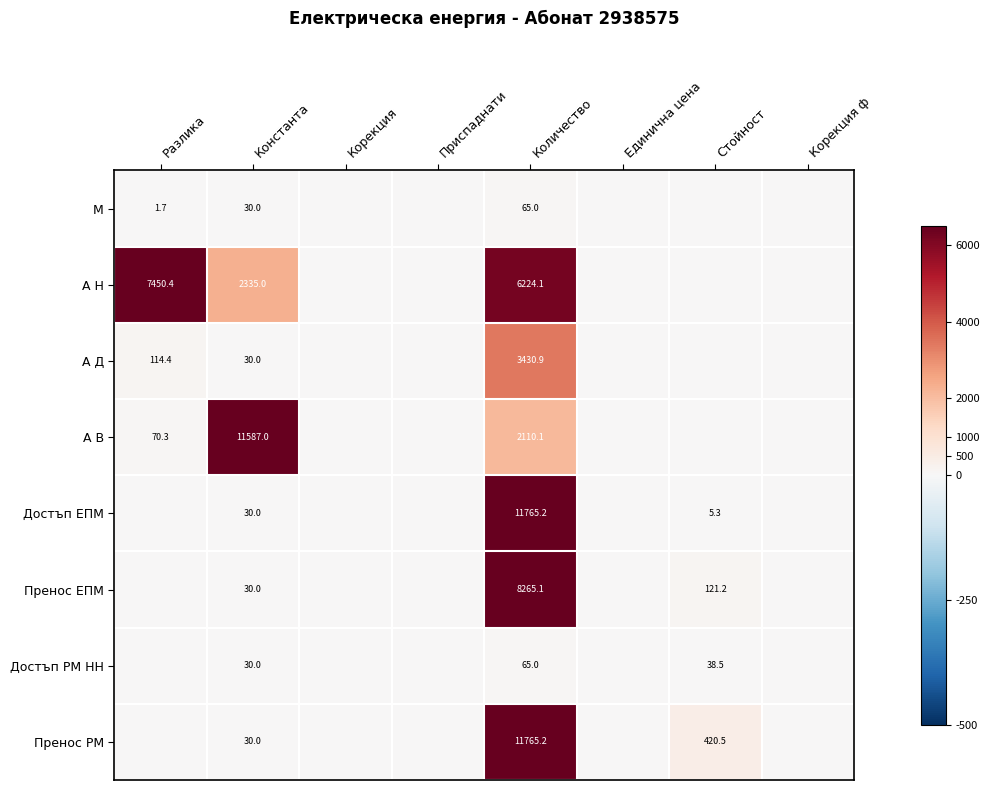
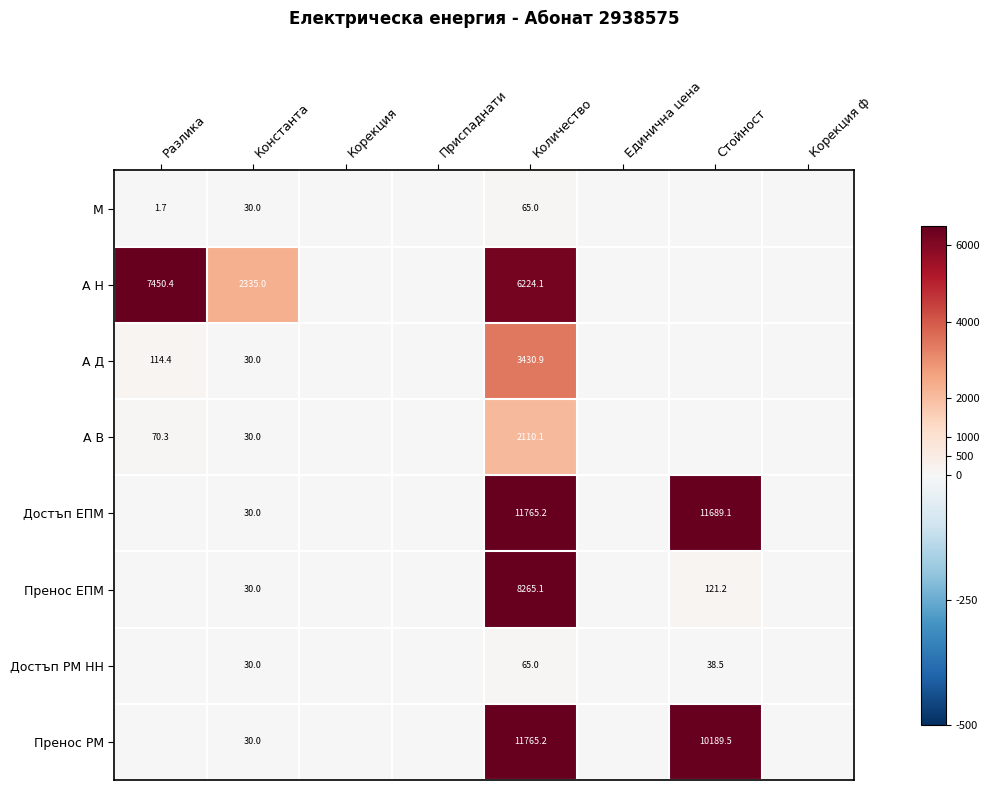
  {
    "М": {
      "Разлика": 1.7,
      "Константа": 30.0,
      "Количество": 65.0
    },
    "А Н": {
      "Разлика": 7450.4,
      "Константа": 2335.0,
      "Количество": 6224.1
    },
    "А Д": {
      "Разлика": 114.4,
      "Константа": 30.0,
      "Количество": 3430.9
    },
    "А В": {
      "Разлика": 70.3,
-     "Константа": 11587.0,
+     "Константа": 30.0,
      "Количество": 2110.1
    },
    "Достъп ЕПМ": {
      "Константа": 30.0,
      "Количество": 11765.2,
-     "Стойност": 5.3
+     "Стойност": 11689.1
    },
    "Пренос ЕПМ": {
      "Константа": 30.0,
      "Количество": 8265.1,
      "Стойност": 121.2
    },
    "Достъп РМ НН": {
      "Константа": 30.0,
      "Количество": 65.0,
      "Стойност": 38.5
    },
    "Пренос РМ": {
      "Константа": 30.0,
      "Количество": 11765.2,
-     "Стойност": 420.5
+     "Стойност": 10189.5
    }
  }
